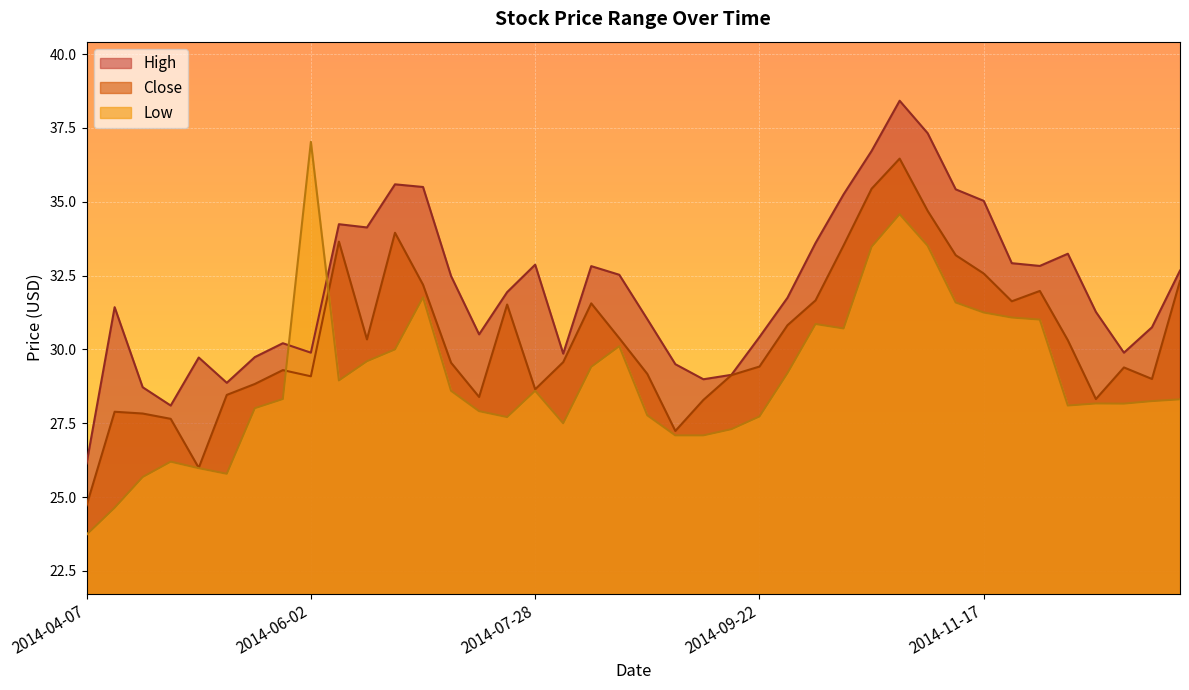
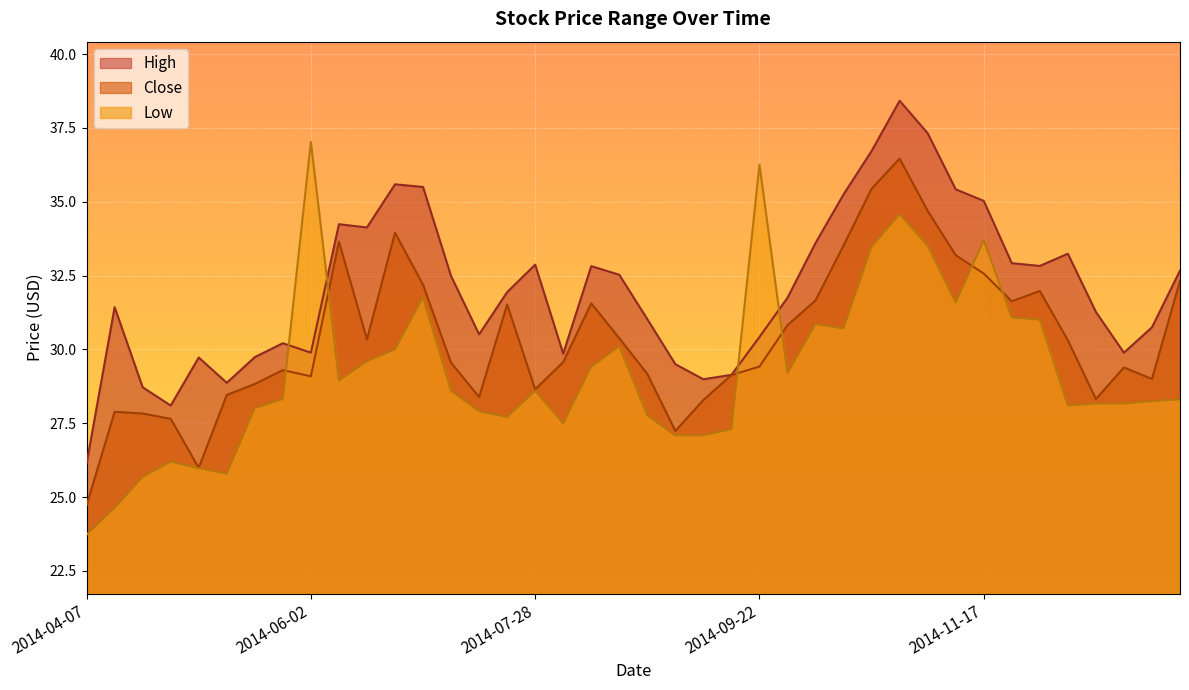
  {
    "Low": {
      "2014-04-07": 23.7,
      "2014-06-02": 37.0,
-     "2014-09-22": 27.7,
-     "2014-11-17": 31.3
+     "2014-09-22": 36.3,
+     "2014-11-17": 33.7
    }
  }
